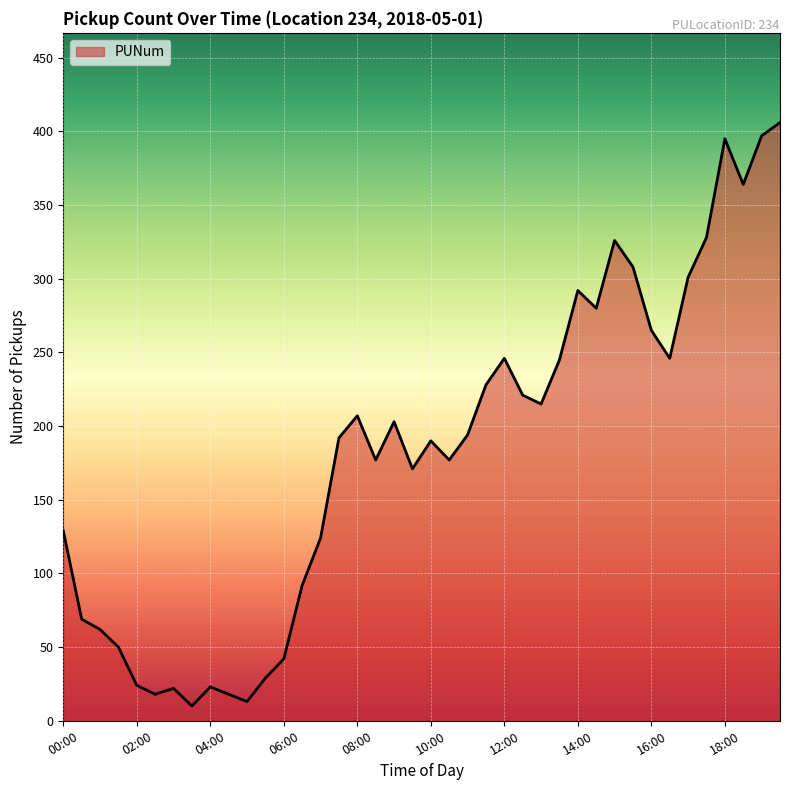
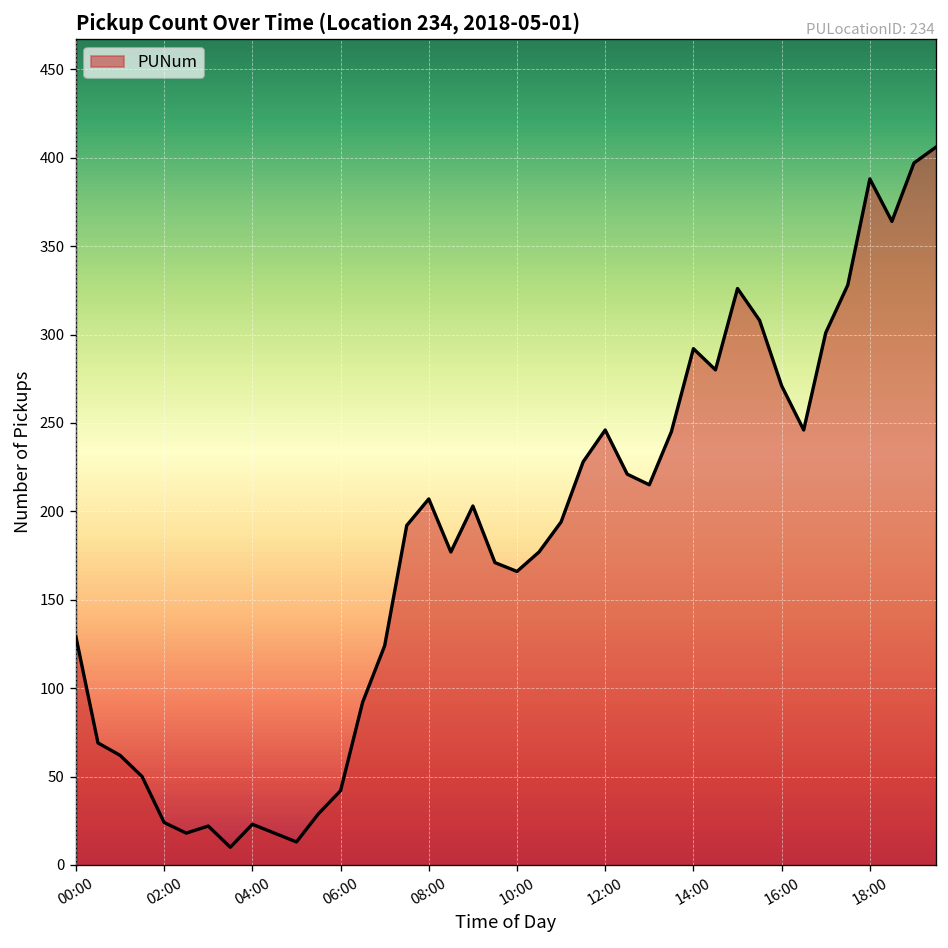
  {
    "00:00": 129,
    "02:00": 24,
    "04:00": 23,
    "06:00": 42,
    "08:00": 207,
-   "10:00": 190,
+   "10:00": 166,
    "12:00": 246,
    "14:00": 292,
-   "16:00": 265,
-   "18:00": 395
+   "16:00": 271,
+   "18:00": 388
  }
